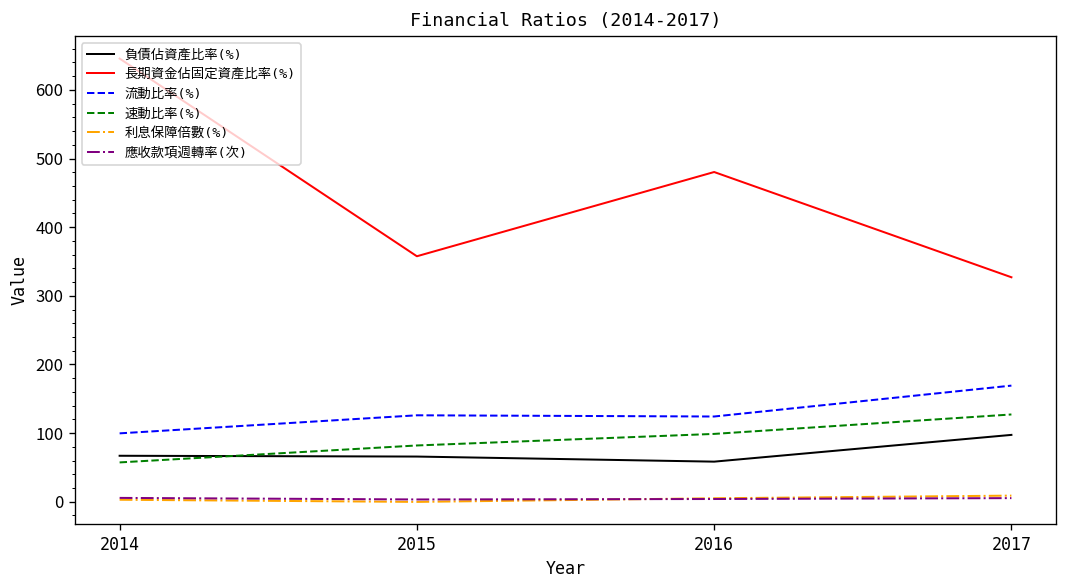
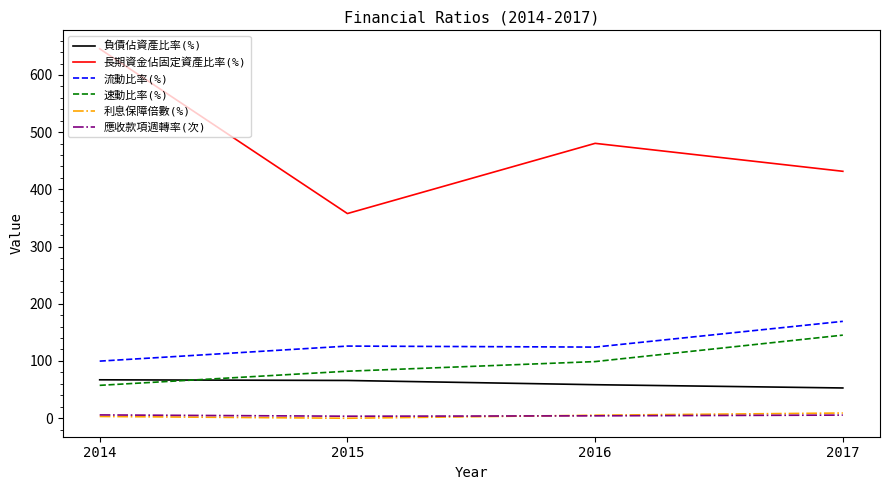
  {
    "負債佔資產比率(%)": {
      "2014": 70,
      "2015": 70,
      "2016": 60,
-     "2017": 100
+     "2017": 50
    },
    "長期資金佔固定資產比率(%)": {
      "2015": 360,
      "2016": 480,
-     "2017": 330
+     "2017": 430
    },
    "流動比率(%)": {
      "2014": 100,
      "2015": 130,
      "2016": 120,
      "2017": 170
    },
    "速動比率(%)": {
      "2014": 60,
      "2015": 80,
      "2016": 100,
-     "2017": 130
+     "2017": 150
    }
  }
